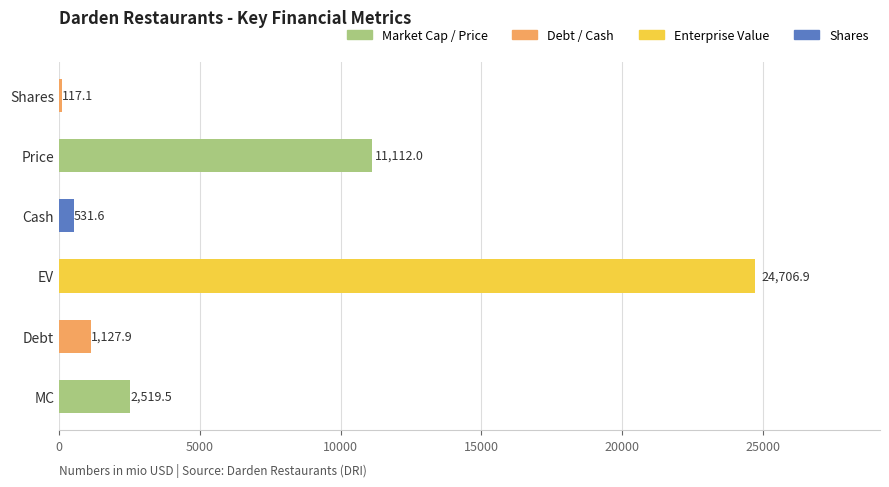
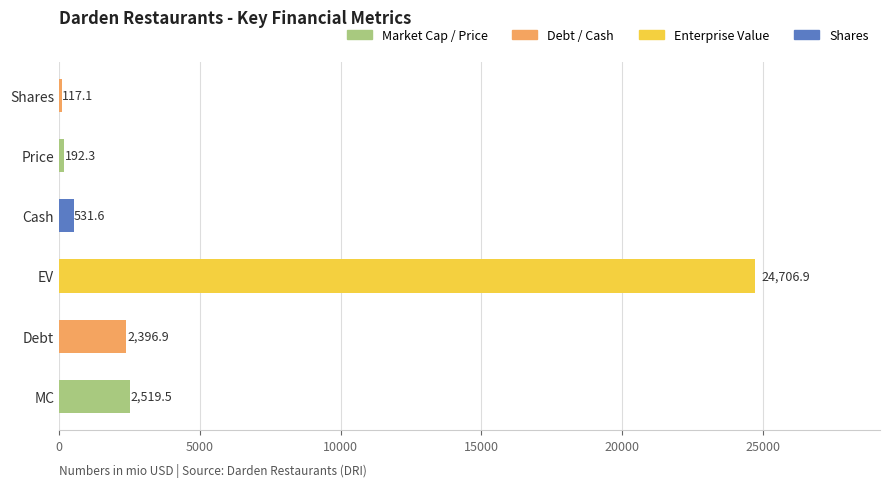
  {
    "Shares": "117.1",
-   "Price": "11,112.0",
+   "Price": "192.3",
    "Cash": "531.6",
    "EV": "24,706.9",
-   "Debt": "1,127.9",
+   "Debt": "2,396.9",
    "MC": "2,519.5"
  }
